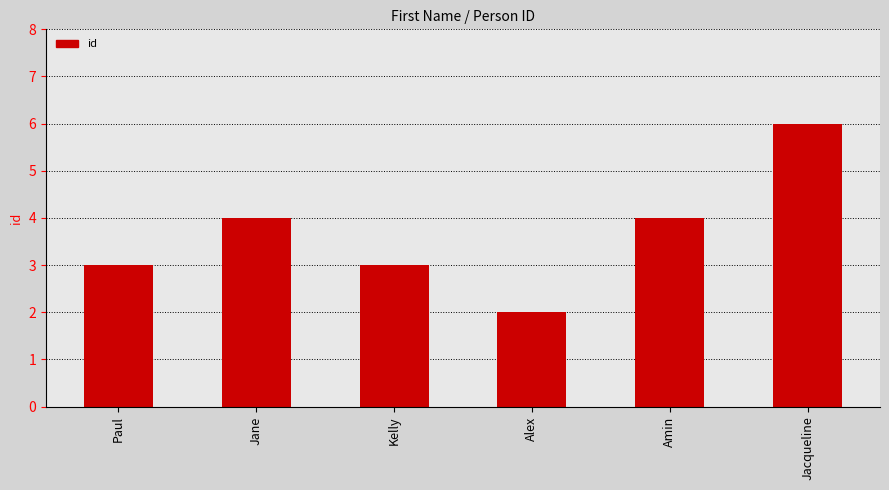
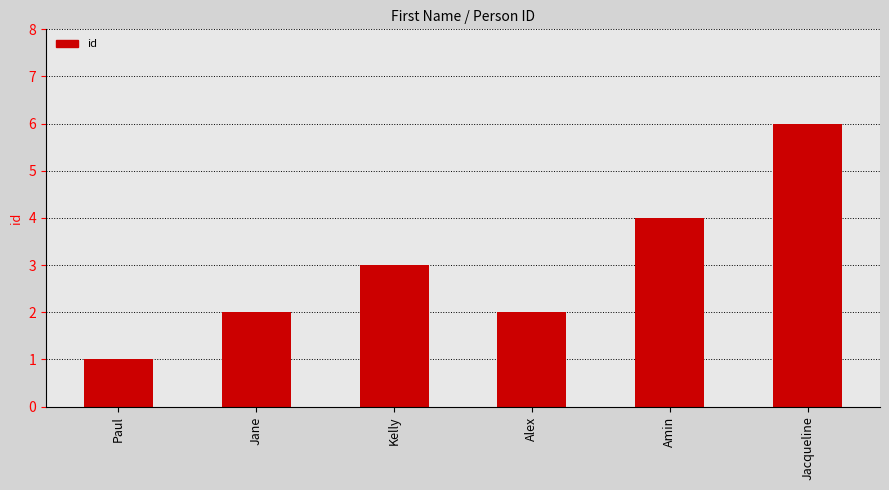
  {
-   "Paul": 3,
-   "Jane": 4,
+   "Paul": 1,
+   "Jane": 2,
    "Kelly": 3,
    "Alex": 2,
    "Amin": 4,
    "Jacqueline": 6
  }
